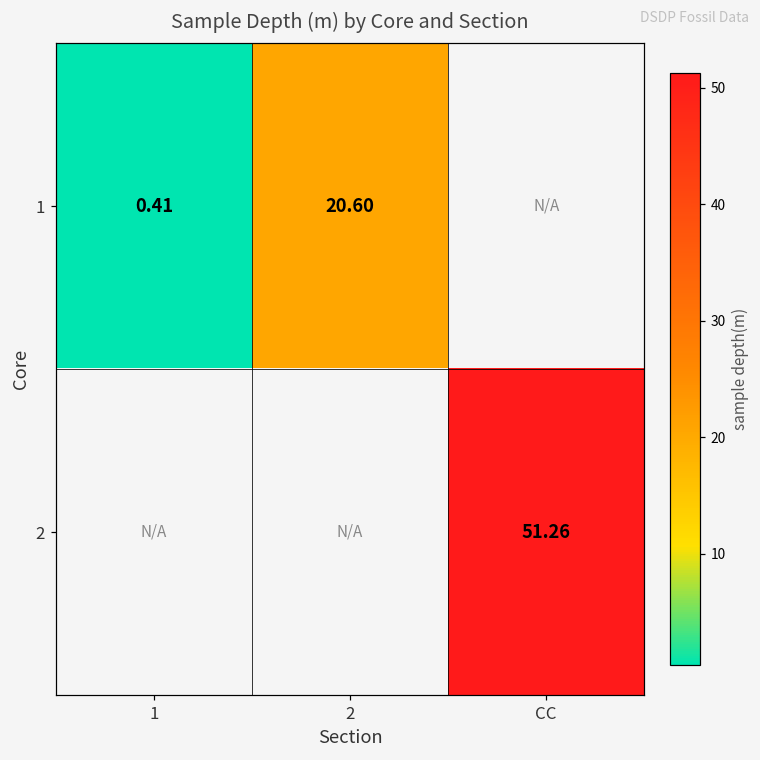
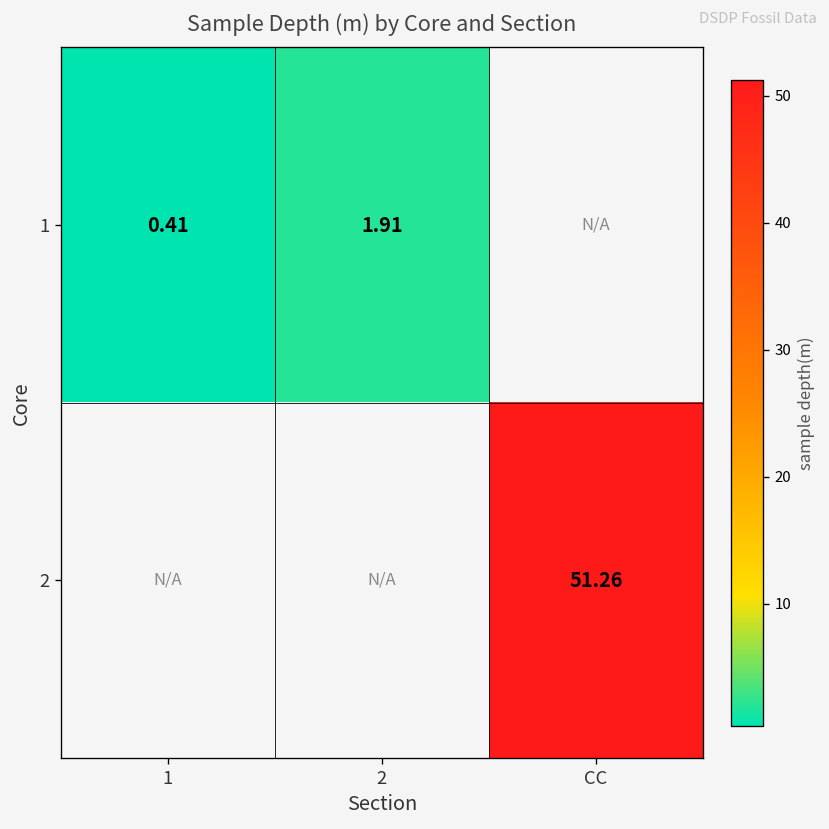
  {
    "1": {
      "1": 0.41,
-     "2": 20.60
+     "2": 1.91
    },
    "2": {
      "CC": 51.26
    }
  }
